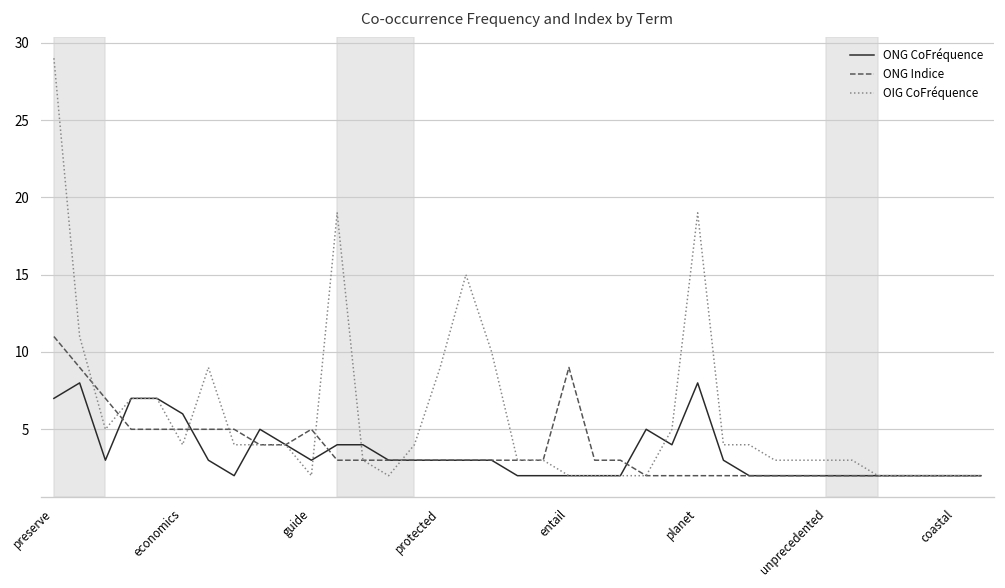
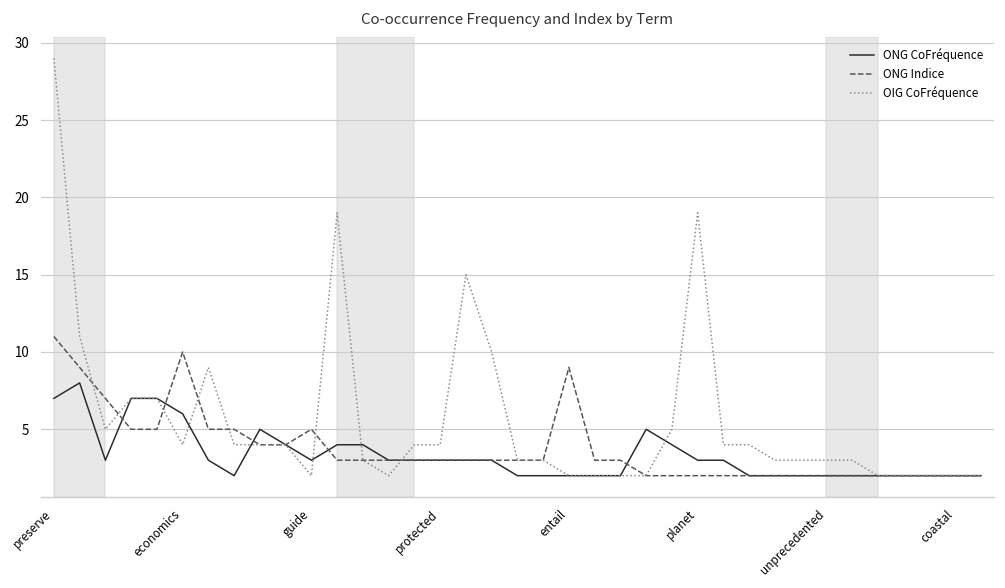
  {
    "ONG CoFréquence": {
      "preserve": 7,
      "economics": 6,
      "guide": 3,
-     "planet": 8
+     "planet": 3
    },
    "ONG Indice": {
      "preserve": 11,
-     "economics": 5,
+     "economics": 10,
      "guide": 5,
      "entail": 9,
      "planet": 2
    },
    "OIG CoFréquence": {
      "preserve": 29,
      "economics": 4,
      "guide": 2,
-     "protected": 9,
+     "protected": 4,
      "planet": 19,
      "unprecedented": 3
    }
  }
